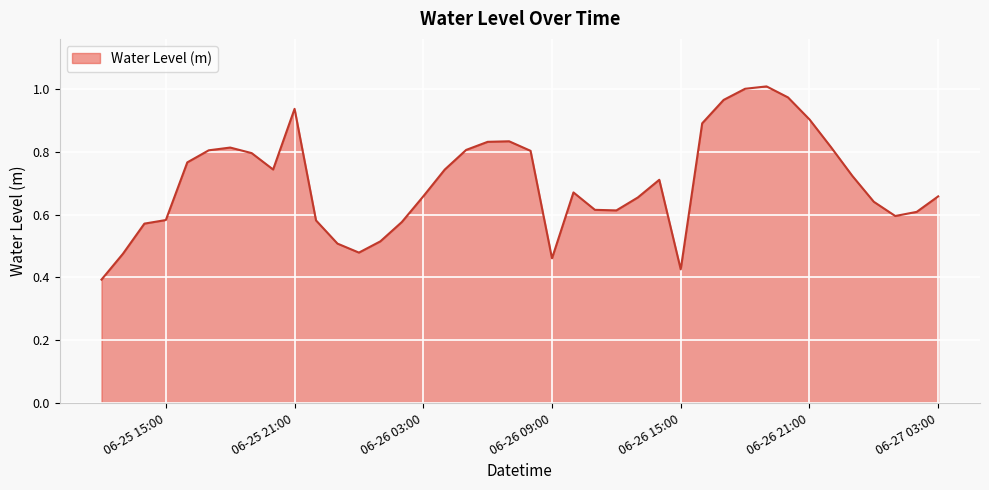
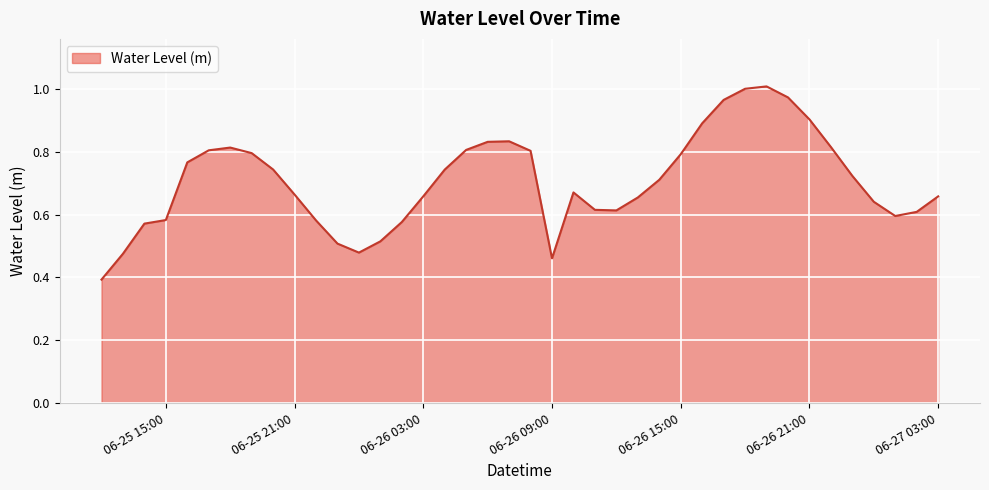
  {
    "06-25 15:00": 0.58,
-   "06-25 21:00": 0.94,
+   "06-25 21:00": 0.66,
    "06-26 03:00": 0.66,
    "06-26 09:00": 0.46,
-   "06-26 15:00": 0.43,
+   "06-26 15:00": 0.79,
    "06-26 21:00": 0.90,
    "06-27 03:00": 0.66
  }
